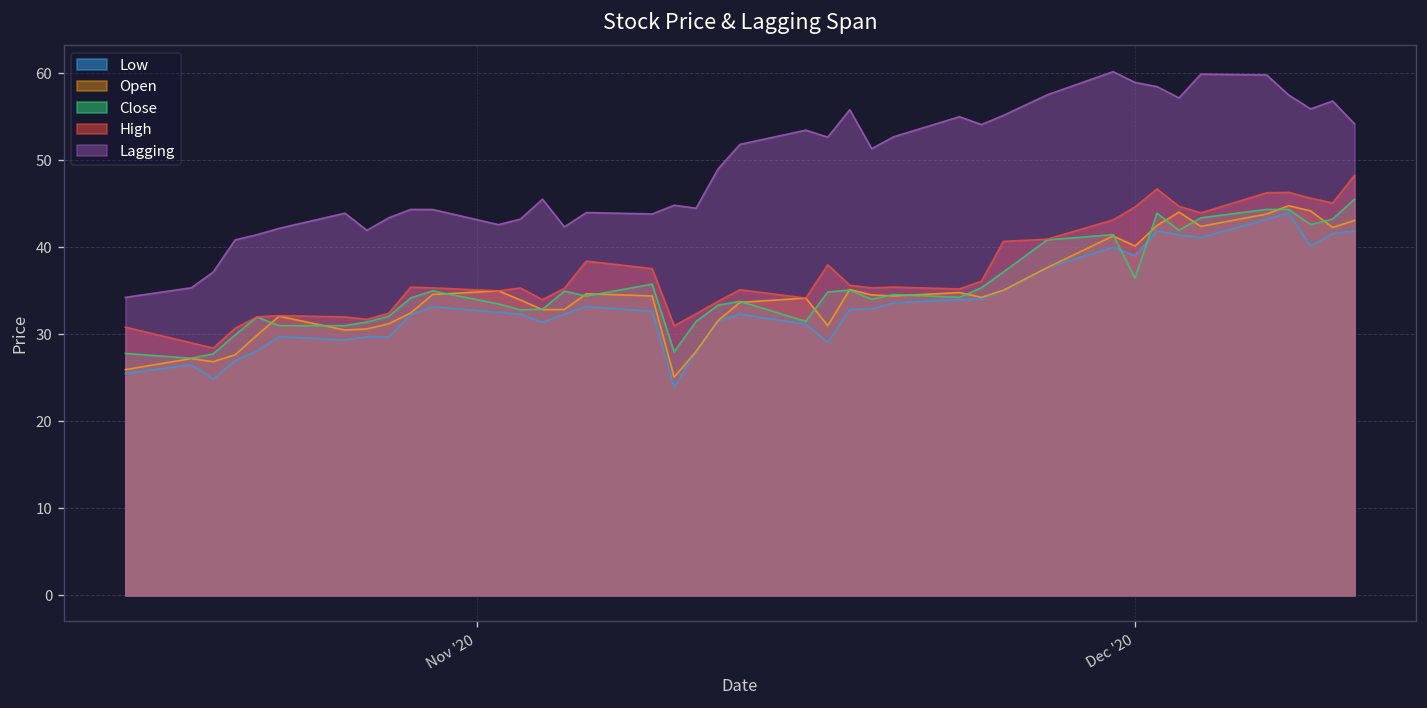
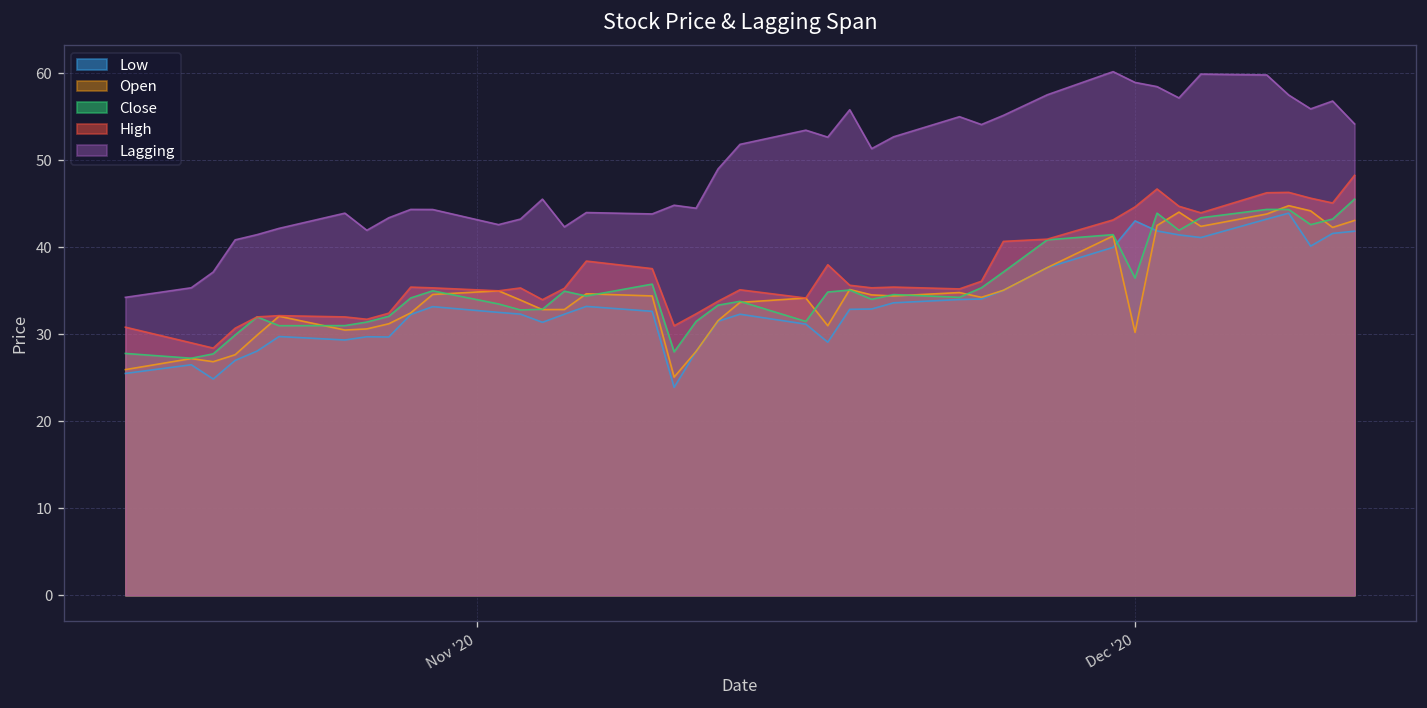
  {
    "Low": {
-     "Dec '20": 39
+     "Dec '20": 43
    },
    "Open": {
-     "Dec '20": 40
+     "Dec '20": 30
    },
    "Close": {
      "Dec '20": 36
    },
    "High": {
      "Dec '20": 45
    },
    "Lagging": {
      "Dec '20": 59
    }
  }
